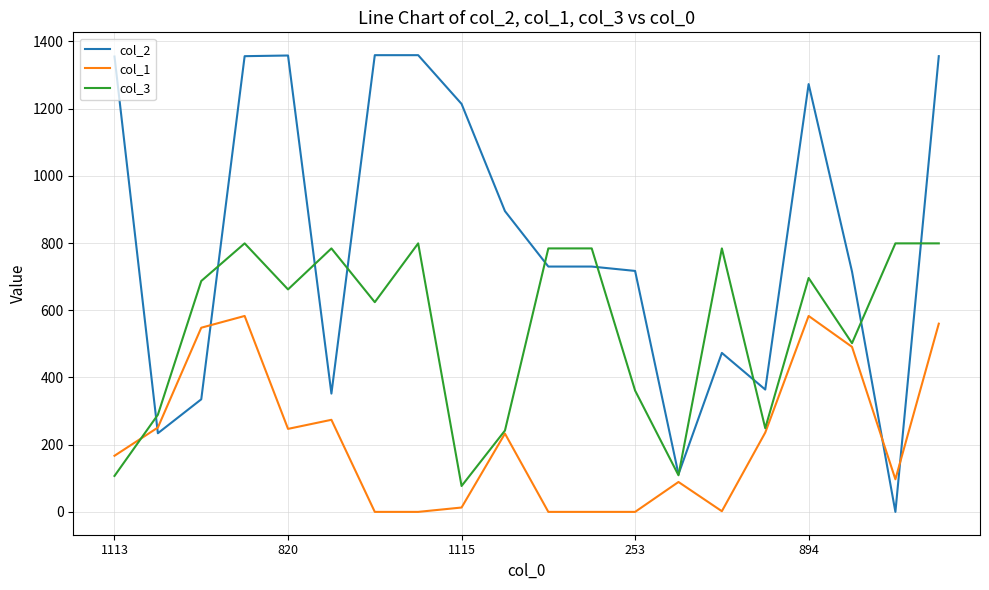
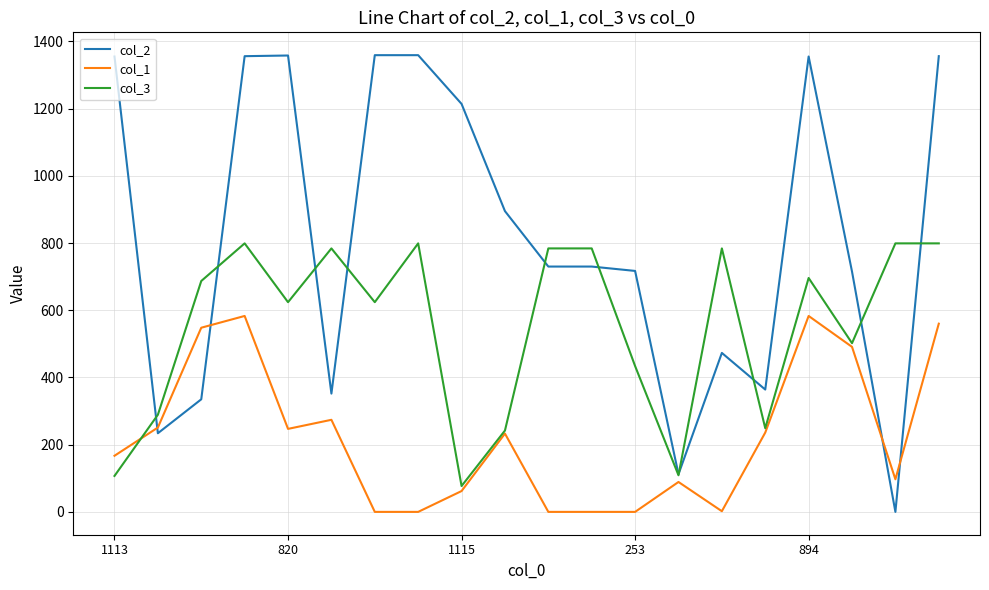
  {
    "col_2": {
      "820": 1360,
      "1115": 1210,
      "253": 720,
-     "894": 1270
+     "894": 1360
    },
    "col_1": {
      "1113": 170,
      "820": 250,
-     "1115": 10,
+     "1115": 60,
      "253": 0,
      "894": 580
    },
    "col_3": {
      "1113": 110,
-     "820": 660,
+     "820": 620,
      "1115": 80,
-     "253": 360,
+     "253": 430,
      "894": 700
    }
  }
